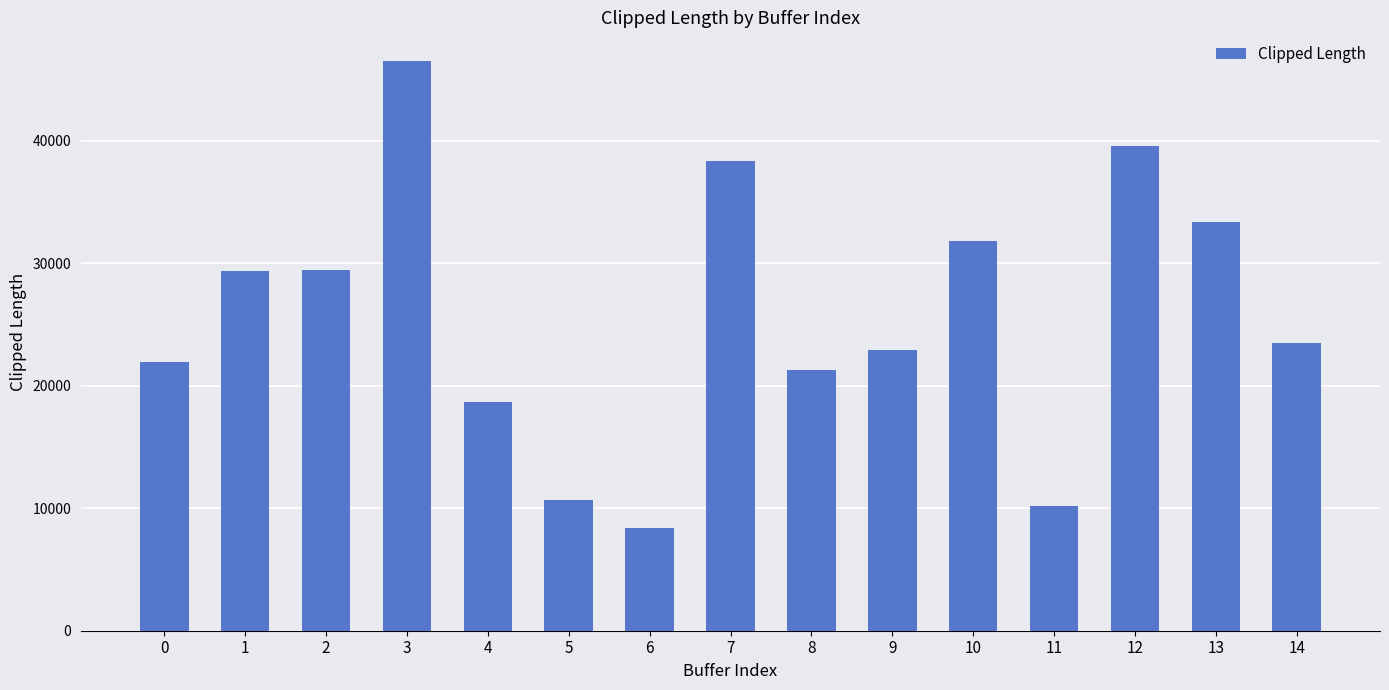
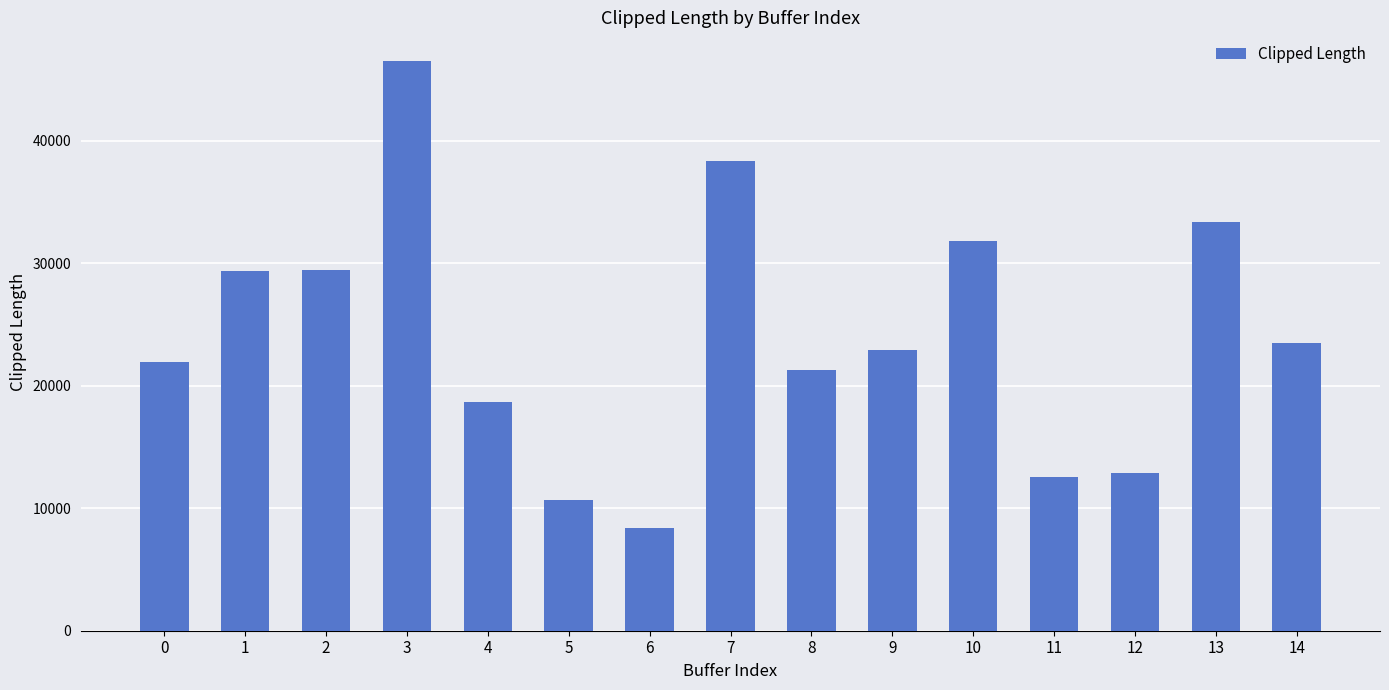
  {
    "0": 21900,
    "1": 29400,
    "2": 29400,
    "3": 46500,
    "4": 18700,
    "5": 10600,
    "6": 8400,
    "7": 38300,
    "8": 21300,
    "9": 22900,
    "10": 31800,
-   "11": 10100,
-   "12": 39500,
+   "11": 12600,
+   "12": 12900,
    "13": 33400,
    "14": 23400
  }
